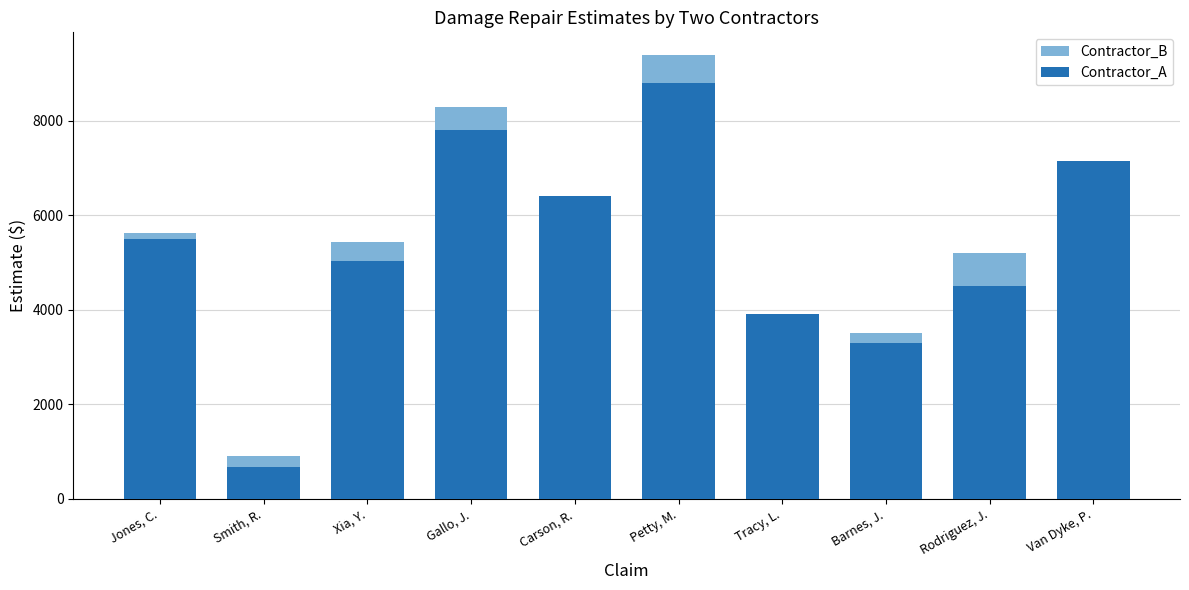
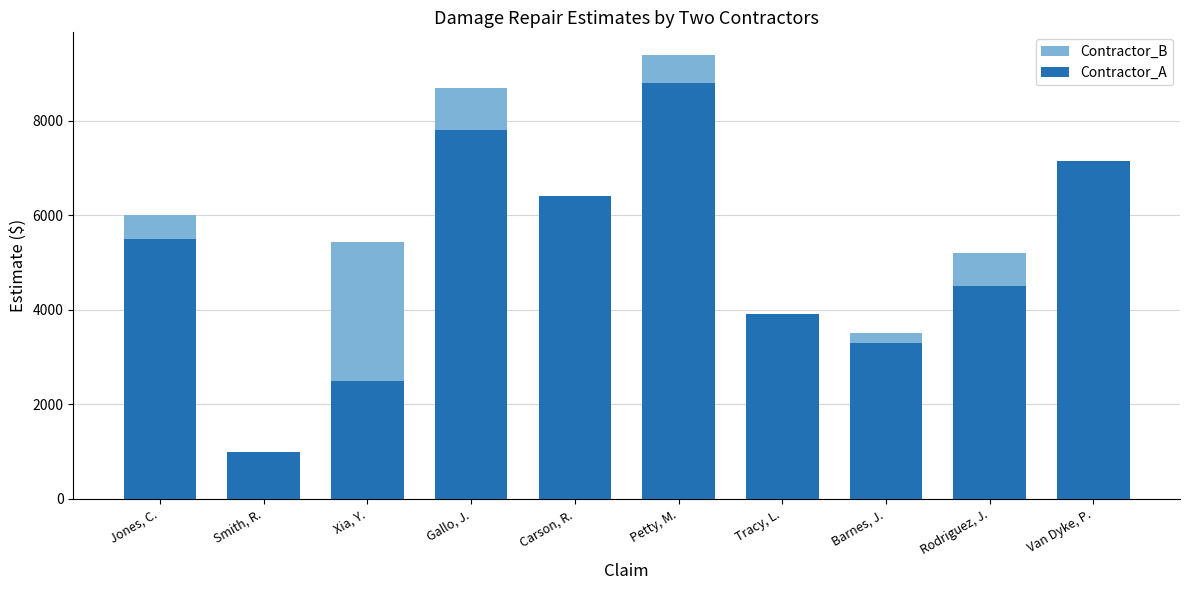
  {
    "Contractor_B": {
-     "Jones, C.": 5600,
+     "Jones, C.": 6000,
      "Xia, Y.": 5400,
-     "Gallo, J.": 8300,
+     "Gallo, J.": 8700,
      "Petty, M.": 9400,
      "Barnes, J.": 3500,
      "Rodriguez, J.": 5200
    },
    "Contractor_A": {
-     "Smith, R.": 700,
-     "Xia, Y.": 5000,
+     "Smith, R.": 1000,
+     "Xia, Y.": 2500,
      "Carson, R.": 6400,
      "Tracy, L.": 3900,
      "Van Dyke, P.": 7100
    }
  }
